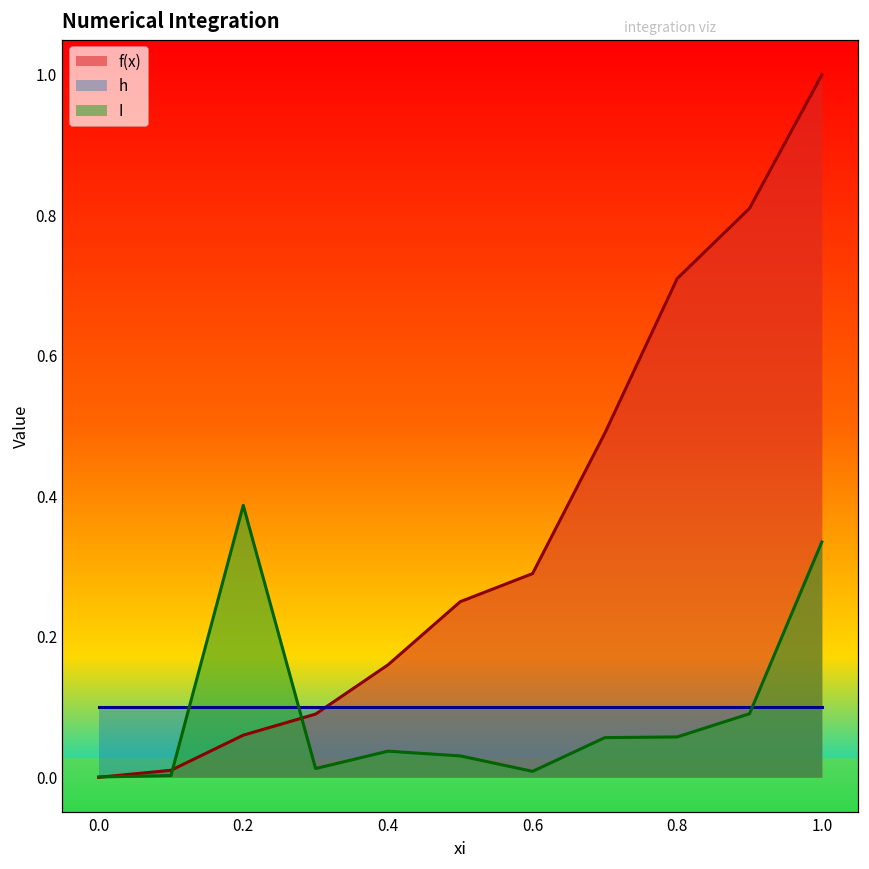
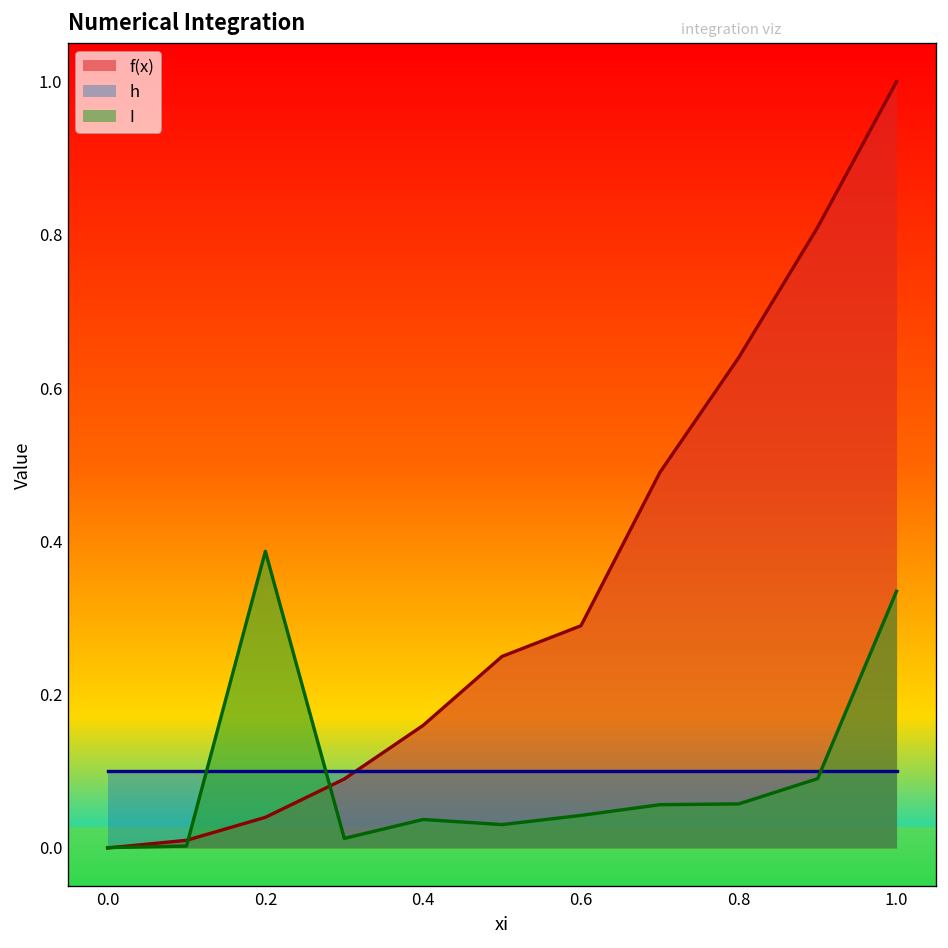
  {
    "f(x)": {
-     "0.2": 0.06,
+     "0.2": 0.04,
      "0.4": 0.16,
      "0.6": 0.29,
-     "0.8": 0.71,
+     "0.8": 0.64,
      "1.0": 1.00
    },
    "h": {
      "0.0": 0.10,
      "0.2": 0.10,
      "0.4": 0.10,
      "0.6": 0.10,
      "0.8": 0.10,
      "1.0": 0.10
    },
    "I": {
      "0.2": 0.39,
      "0.4": 0.04,
-     "0.6": 0.01,
+     "0.6": 0.04,
      "0.8": 0.06,
      "1.0": 0.34
    }
  }
